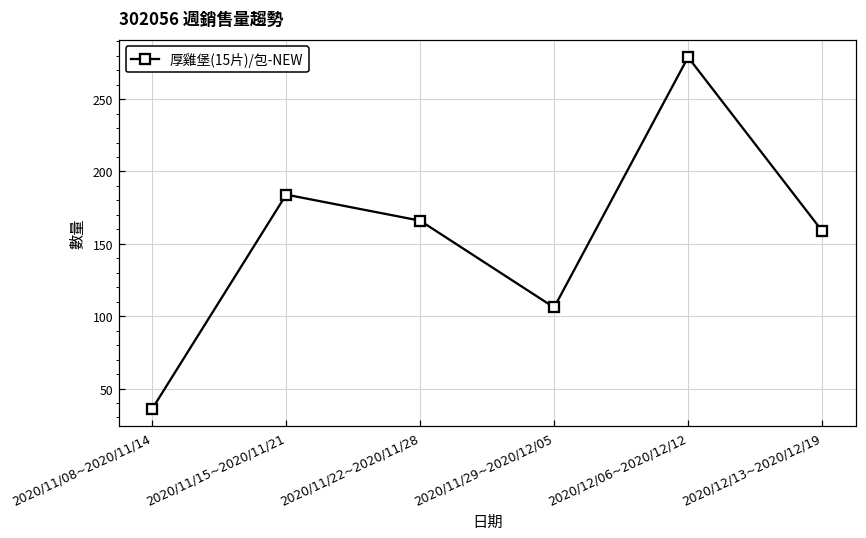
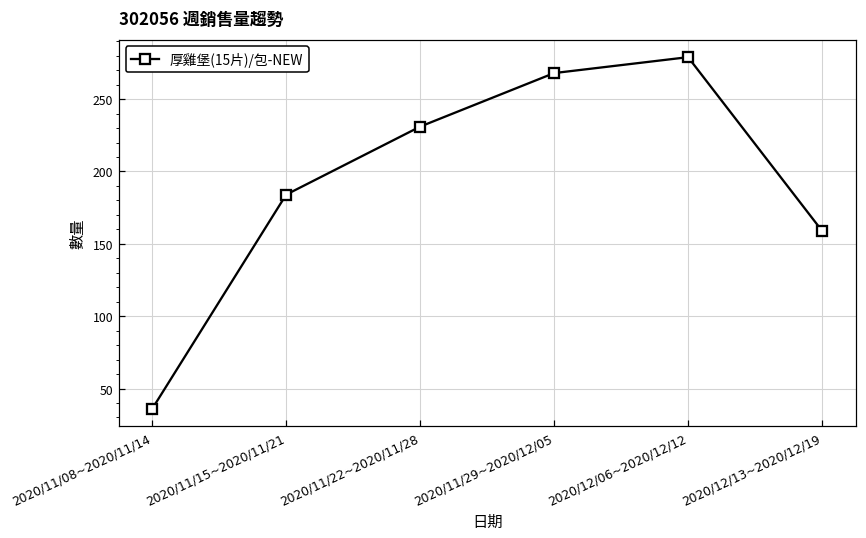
  {
    "2020/11/08~2020/11/14": 36,
    "2020/11/15~2020/11/21": 184,
-   "2020/11/22~2020/11/28": 166,
-   "2020/11/29~2020/12/05": 106,
+   "2020/11/22~2020/11/28": 231,
+   "2020/11/29~2020/12/05": 268,
    "2020/12/06~2020/12/12": 279,
    "2020/12/13~2020/12/19": 159
  }
